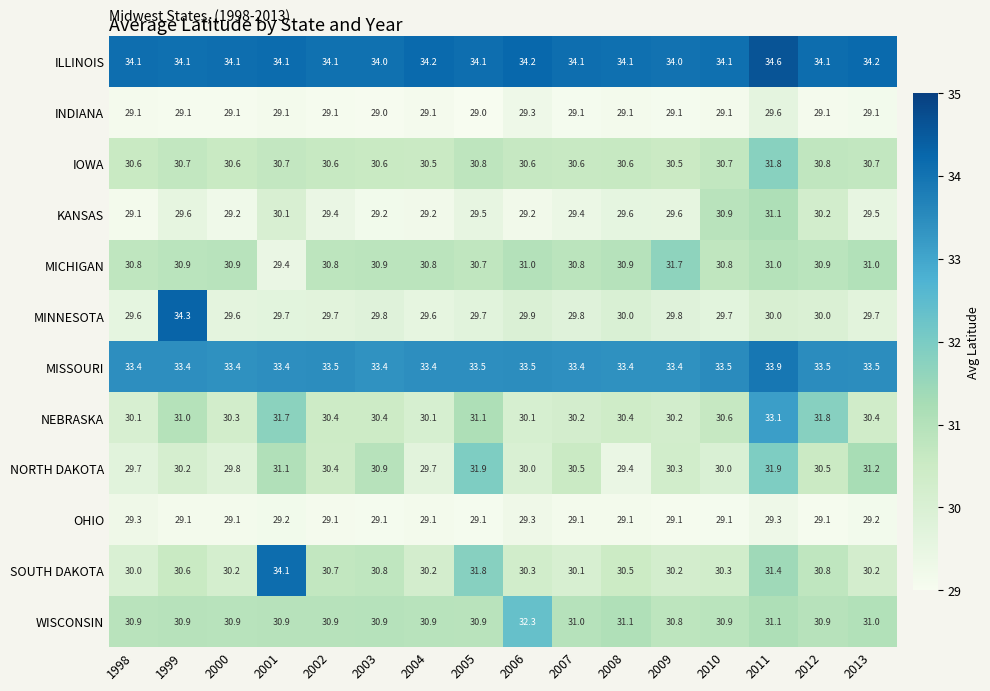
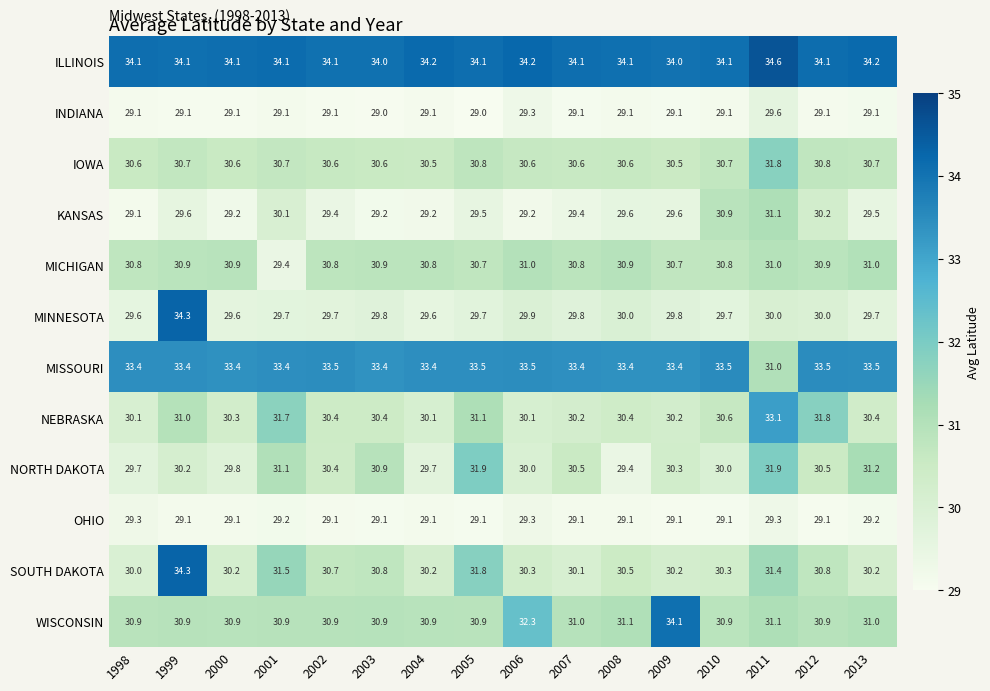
  {
    "ILLINOIS": {
      "1998": 34.1,
      "1999": 34.1,
      "2000": 34.1,
      "2001": 34.1,
      "2002": 34.1,
      "2003": 34.0,
      "2004": 34.2,
      "2005": 34.1,
      "2006": 34.2,
      "2007": 34.1,
      "2008": 34.1,
      "2009": 34.0,
      "2010": 34.1,
      "2011": 34.6,
      "2012": 34.1,
      "2013": 34.2
    },
    "INDIANA": {
      "1998": 29.1,
      "1999": 29.1,
      "2000": 29.1,
      "2001": 29.1,
      "2002": 29.1,
      "2003": 29.0,
      "2004": 29.1,
      "2005": 29.0,
      "2006": 29.3,
      "2007": 29.1,
      "2008": 29.1,
      "2009": 29.1,
      "2010": 29.1,
      "2011": 29.6,
      "2012": 29.1,
      "2013": 29.1
    },
    "IOWA": {
      "1998": 30.6,
      "1999": 30.7,
      "2000": 30.6,
      "2001": 30.7,
      "2002": 30.6,
      "2003": 30.6,
      "2004": 30.5,
      "2005": 30.8,
      "2006": 30.6,
      "2007": 30.6,
      "2008": 30.6,
      "2009": 30.5,
      "2010": 30.7,
      "2011": 31.8,
      "2012": 30.8,
      "2013": 30.7
    },
    "KANSAS": {
      "1998": 29.1,
      "1999": 29.6,
      "2000": 29.2,
      "2001": 30.1,
      "2002": 29.4,
      "2003": 29.2,
      "2004": 29.2,
      "2005": 29.5,
      "2006": 29.2,
      "2007": 29.4,
      "2008": 29.6,
      "2009": 29.6,
      "2010": 30.9,
      "2011": 31.1,
      "2012": 30.2,
      "2013": 29.5
    },
    "MICHIGAN": {
      "1998": 30.8,
      "1999": 30.9,
      "2000": 30.9,
      "2001": 29.4,
      "2002": 30.8,
      "2003": 30.9,
      "2004": 30.8,
      "2005": 30.7,
      "2006": 31.0,
      "2007": 30.8,
      "2008": 30.9,
-     "2009": 31.7,
+     "2009": 30.7,
      "2010": 30.8,
      "2011": 31.0,
      "2012": 30.9,
      "2013": 31.0
    },
    "MINNESOTA": {
      "1998": 29.6,
      "1999": 34.3,
      "2000": 29.6,
      "2001": 29.7,
      "2002": 29.7,
      "2003": 29.8,
      "2004": 29.6,
      "2005": 29.7,
      "2006": 29.9,
      "2007": 29.8,
      "2008": 30.0,
      "2009": 29.8,
      "2010": 29.7,
      "2011": 30.0,
      "2012": 30.0,
      "2013": 29.7
    },
    "MISSOURI": {
      "1998": 33.4,
      "1999": 33.4,
      "2000": 33.4,
      "2001": 33.4,
      "2002": 33.5,
      "2003": 33.4,
      "2004": 33.4,
      "2005": 33.5,
      "2006": 33.5,
      "2007": 33.4,
      "2008": 33.4,
      "2009": 33.4,
      "2010": 33.5,
-     "2011": 33.9,
+     "2011": 31.0,
      "2012": 33.5,
      "2013": 33.5
    },
    "NEBRASKA": {
      "1998": 30.1,
      "1999": 31.0,
      "2000": 30.3,
      "2001": 31.7,
      "2002": 30.4,
      "2003": 30.4,
      "2004": 30.1,
      "2005": 31.1,
      "2006": 30.1,
      "2007": 30.2,
      "2008": 30.4,
      "2009": 30.2,
      "2010": 30.6,
      "2011": 33.1,
      "2012": 31.8,
      "2013": 30.4
    },
    "NORTH DAKOTA": {
      "1998": 29.7,
      "1999": 30.2,
      "2000": 29.8,
      "2001": 31.1,
      "2002": 30.4,
      "2003": 30.9,
      "2004": 29.7,
      "2005": 31.9,
      "2006": 30.0,
      "2007": 30.5,
      "2008": 29.4,
      "2009": 30.3,
      "2010": 30.0,
      "2011": 31.9,
      "2012": 30.5,
      "2013": 31.2
    },
    "OHIO": {
      "1998": 29.3,
      "1999": 29.1,
      "2000": 29.1,
      "2001": 29.2,
      "2002": 29.1,
      "2003": 29.1,
      "2004": 29.1,
      "2005": 29.1,
      "2006": 29.3,
      "2007": 29.1,
      "2008": 29.1,
      "2009": 29.1,
      "2010": 29.1,
      "2011": 29.3,
      "2012": 29.1,
      "2013": 29.2
    },
    "SOUTH DAKOTA": {
      "1998": 30.0,
-     "1999": 30.6,
+     "1999": 34.3,
      "2000": 30.2,
-     "2001": 34.1,
+     "2001": 31.5,
      "2002": 30.7,
      "2003": 30.8,
      "2004": 30.2,
      "2005": 31.8,
      "2006": 30.3,
      "2007": 30.1,
      "2008": 30.5,
      "2009": 30.2,
      "2010": 30.3,
      "2011": 31.4,
      "2012": 30.8,
      "2013": 30.2
    },
    "WISCONSIN": {
      "1998": 30.9,
      "1999": 30.9,
      "2000": 30.9,
      "2001": 30.9,
      "2002": 30.9,
      "2003": 30.9,
      "2004": 30.9,
      "2005": 30.9,
      "2006": 32.3,
      "2007": 31.0,
      "2008": 31.1,
-     "2009": 30.8,
+     "2009": 34.1,
      "2010": 30.9,
      "2011": 31.1,
      "2012": 30.9,
      "2013": 31.0
    }
  }
